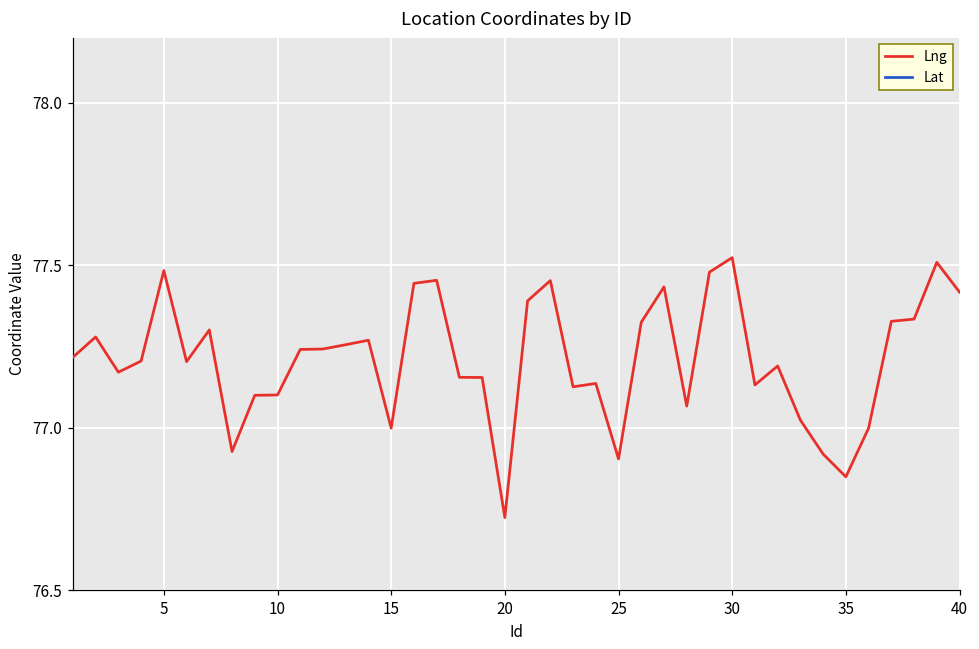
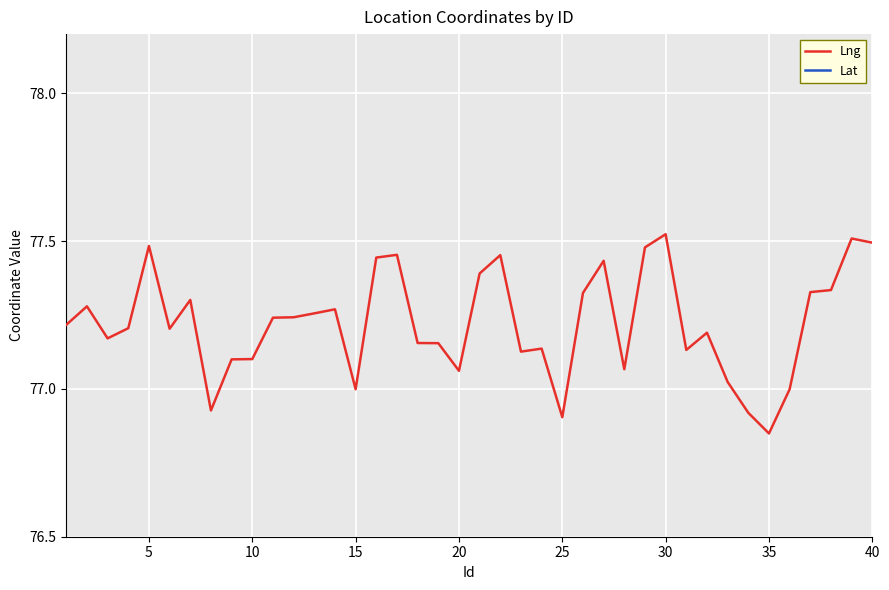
  {
    "Lng": {
      "5": 77.48,
      "10": 77.10,
      "15": 77.00,
-     "20": 76.72,
+     "20": 77.06,
      "25": 76.90,
      "30": 77.52,
      "35": 76.85,
-     "40": 77.42
+     "40": 77.49
    }
  }
